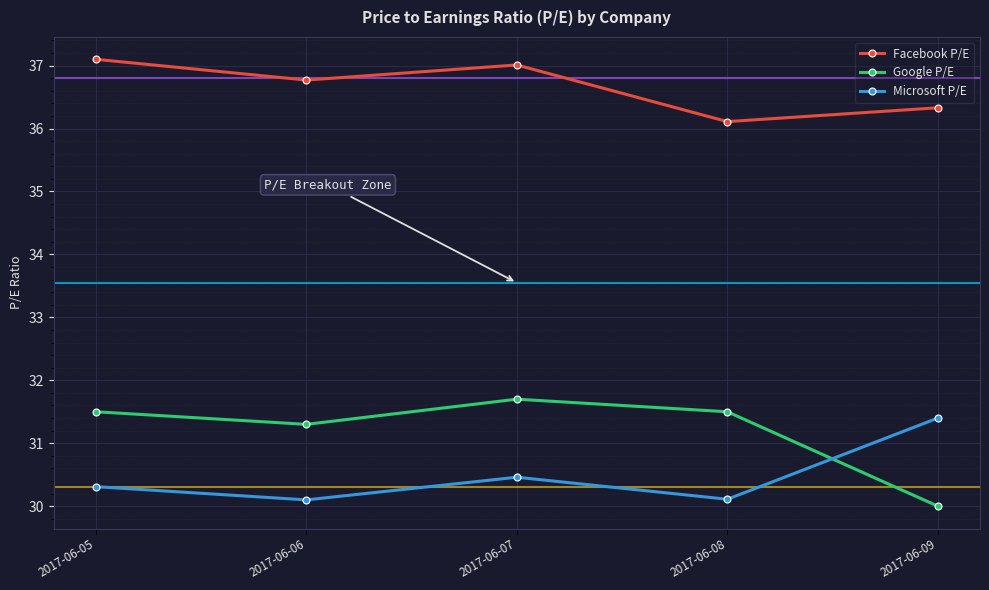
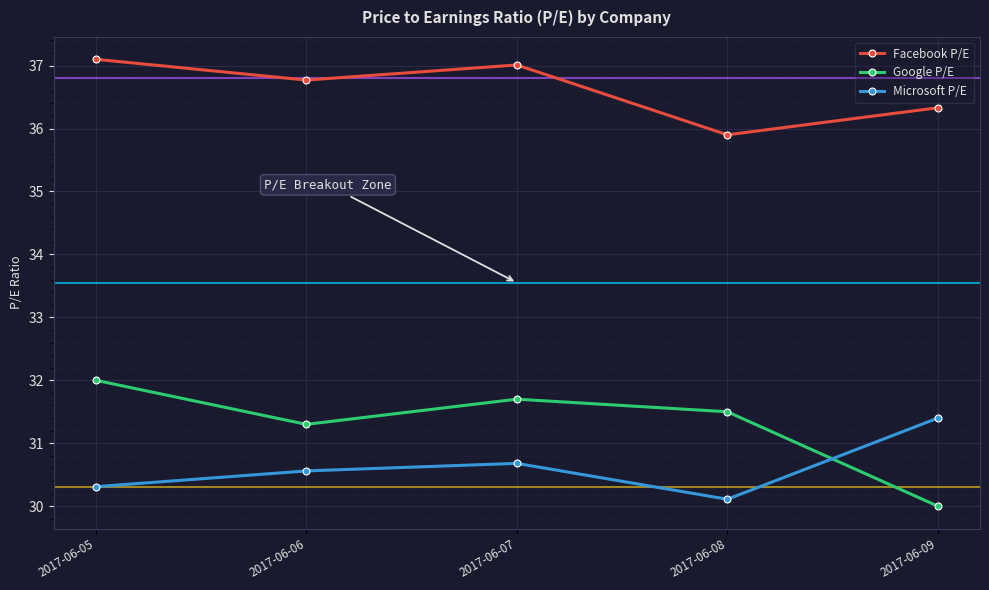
  {
    "Facebook P/E": {
      "2017-06-05": 37.1,
      "2017-06-06": 36.8,
      "2017-06-07": 37.0,
-     "2017-06-08": 36.1,
+     "2017-06-08": 35.9,
      "2017-06-09": 36.3
    },
    "Google P/E": {
-     "2017-06-05": 31.5,
+     "2017-06-05": 32.0,
      "2017-06-06": 31.3,
      "2017-06-07": 31.7,
      "2017-06-08": 31.5,
      "2017-06-09": 30.0
    },
    "Microsoft P/E": {
      "2017-06-05": 30.3,
-     "2017-06-06": 30.1,
-     "2017-06-07": 30.5,
+     "2017-06-06": 30.6,
+     "2017-06-07": 30.7,
      "2017-06-08": 30.1,
      "2017-06-09": 31.4
    }
  }
